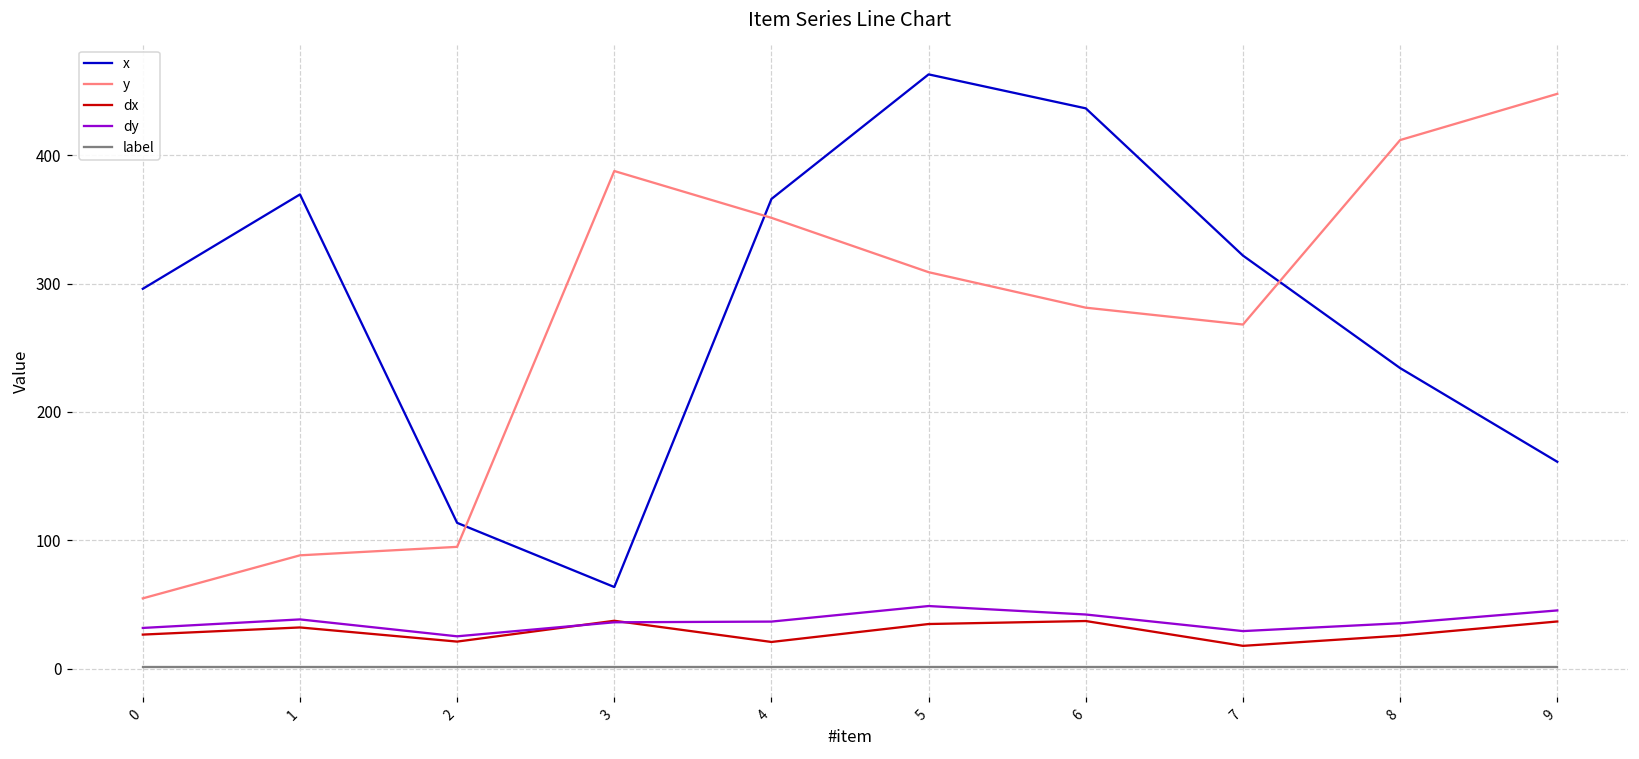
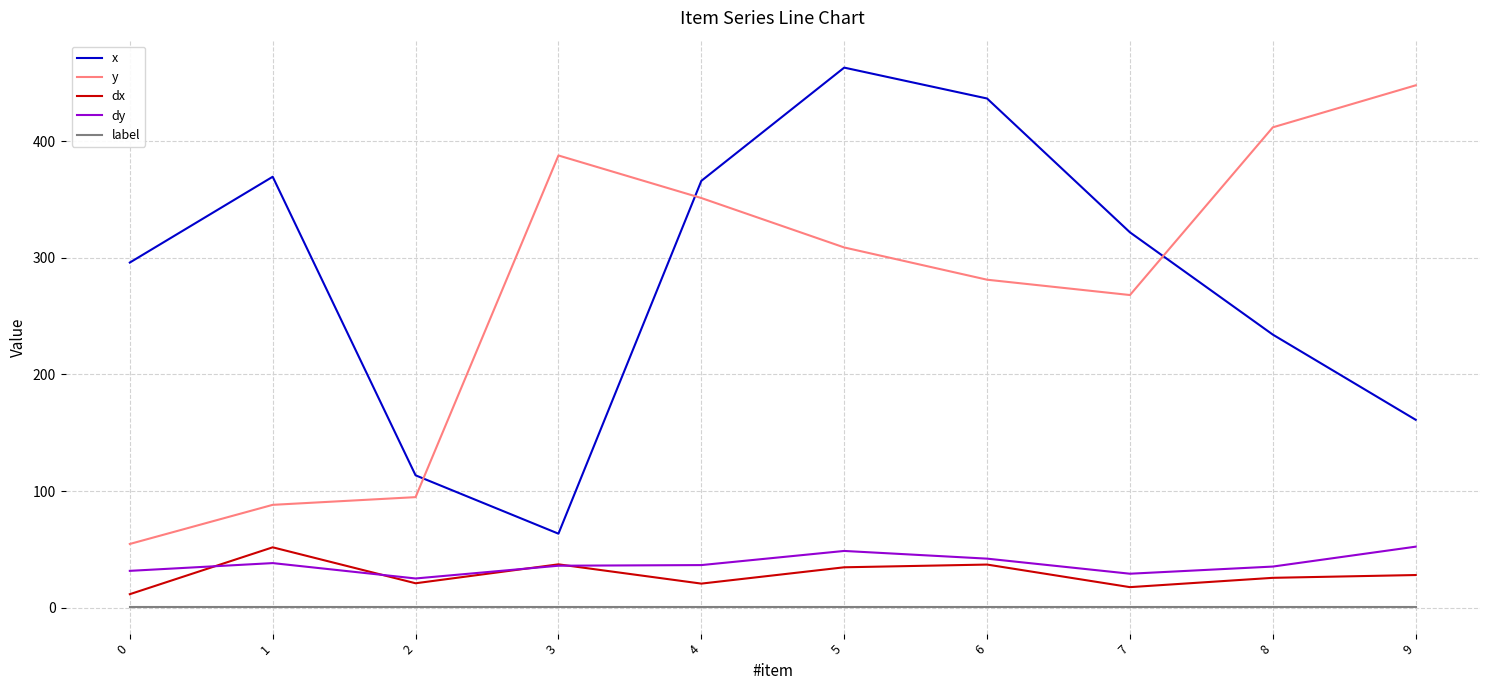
  {
    "x": {
      "0": 296,
      "1": 369,
      "2": 114,
      "3": 64,
      "4": 366,
      "5": 463,
      "6": 436,
      "7": 322,
      "8": 234,
      "9": 161
    },
    "y": {
      "0": 55,
      "1": 88,
      "2": 95,
      "3": 388,
      "4": 351,
      "5": 309,
      "6": 281,
      "7": 268,
      "8": 412,
      "9": 448
    },
    "dx": {
-     "0": 26,
-     "1": 32,
+     "0": 12,
+     "1": 52,
      "2": 21,
      "4": 21,
      "5": 35,
      "6": 37,
      "7": 18,
      "8": 26,
-     "9": 37
+     "9": 28
    },
    "dy": {
      "0": 32,
      "1": 38,
      "2": 25,
      "4": 37,
      "5": 49,
      "6": 42,
      "7": 29,
      "8": 35,
-     "9": 45
+     "9": 52
    },
    "label": {
      "0": 1,
      "1": 1,
      "2": 1,
      "3": 1,
      "4": 1,
      "5": 1,
      "6": 1,
      "7": 1,
      "8": 1,
      "9": 1
    }
  }
